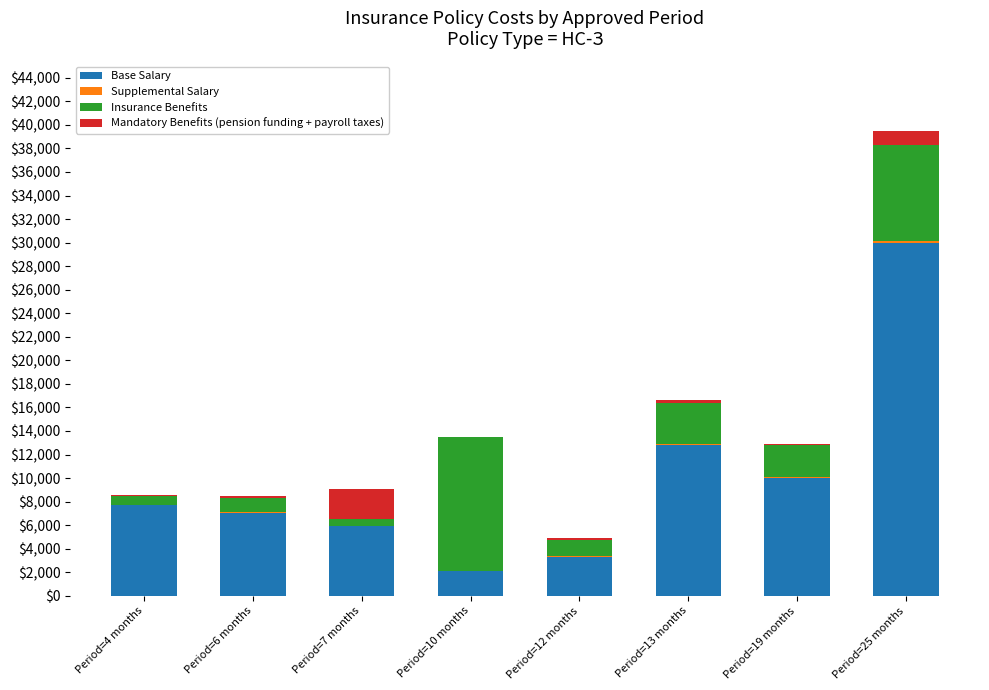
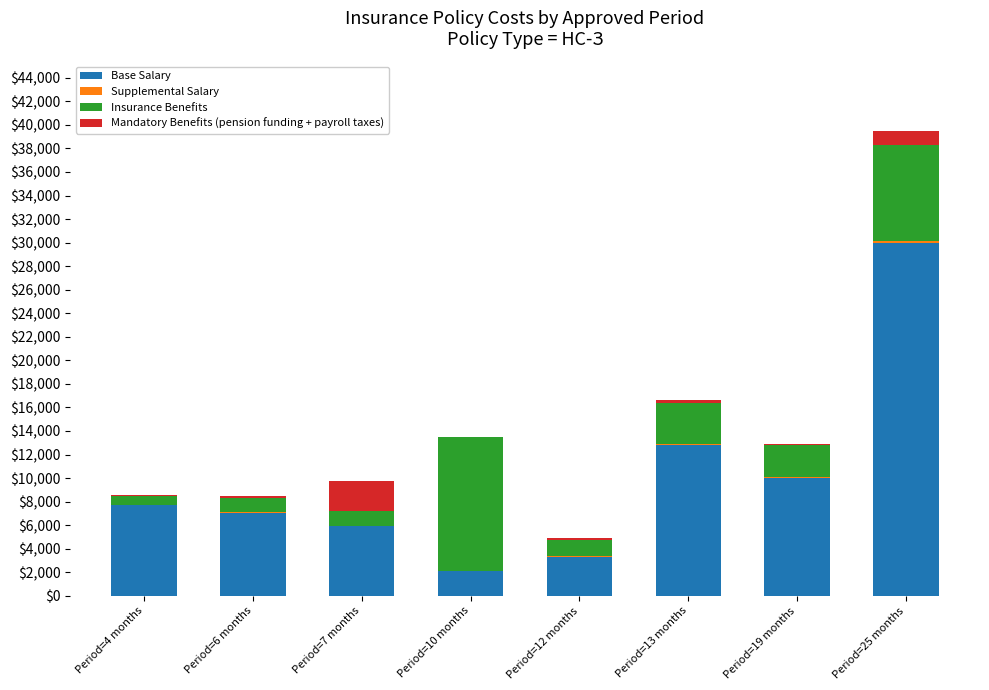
  {
    "Base Salary": {
      "Period=4 months": "$7,700",
      "Period=6 months": "$7,000",
      "Period=7 months": "$5,900",
      "Period=10 months": "$2,100",
      "Period=12 months": "$3,300",
      "Period=13 months": "$12,800",
      "Period=19 months": "$10,000",
      "Period=25 months": "$30,000"
    },
    "Insurance Benefits": {
      "Period=4 months": "$700",
      "Period=6 months": "$1,100",
-     "Period=7 months": "$600",
+     "Period=7 months": "$1,300",
      "Period=10 months": "$11,300",
      "Period=12 months": "$1,400",
      "Period=13 months": "$3,500",
      "Period=19 months": "$2,700",
      "Period=25 months": "$8,100"
    },
    "Mandatory Benefits (pension funding + payroll taxes)": {
      "Period=7 months": "$2,500",
      "Period=13 months": "$300",
      "Period=25 months": "$1,200"
    }
  }
